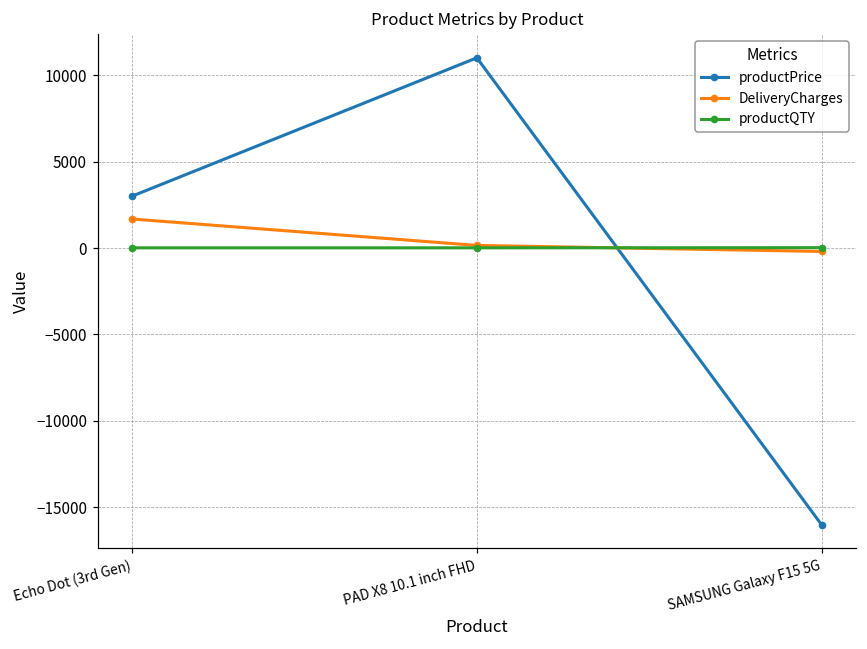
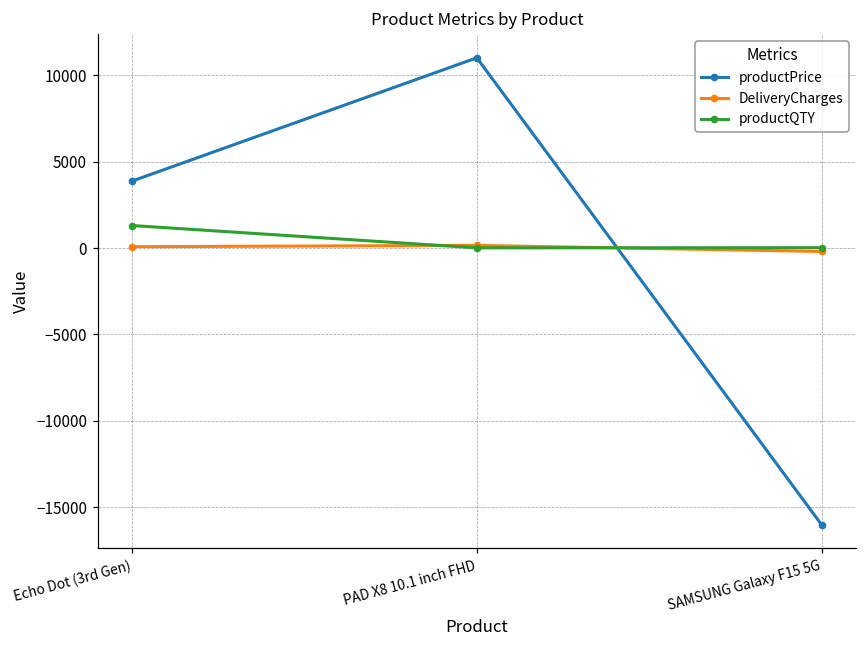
  {
    "productPrice": {
-     "Echo Dot (3rd Gen)": 3000,
+     "Echo Dot (3rd Gen)": 3900,
      "PAD X8 10.1 inch FHD": 11000,
      "SAMSUNG Galaxy F15 5G": -16000
    },
    "DeliveryCharges": {
-     "Echo Dot (3rd Gen)": 1700,
+     "Echo Dot (3rd Gen)": 100,
      "SAMSUNG Galaxy F15 5G": -200
    },
    "productQTY": {
-     "Echo Dot (3rd Gen)": 0,
+     "Echo Dot (3rd Gen)": 1300,
      "SAMSUNG Galaxy F15 5G": 0
    }
  }
